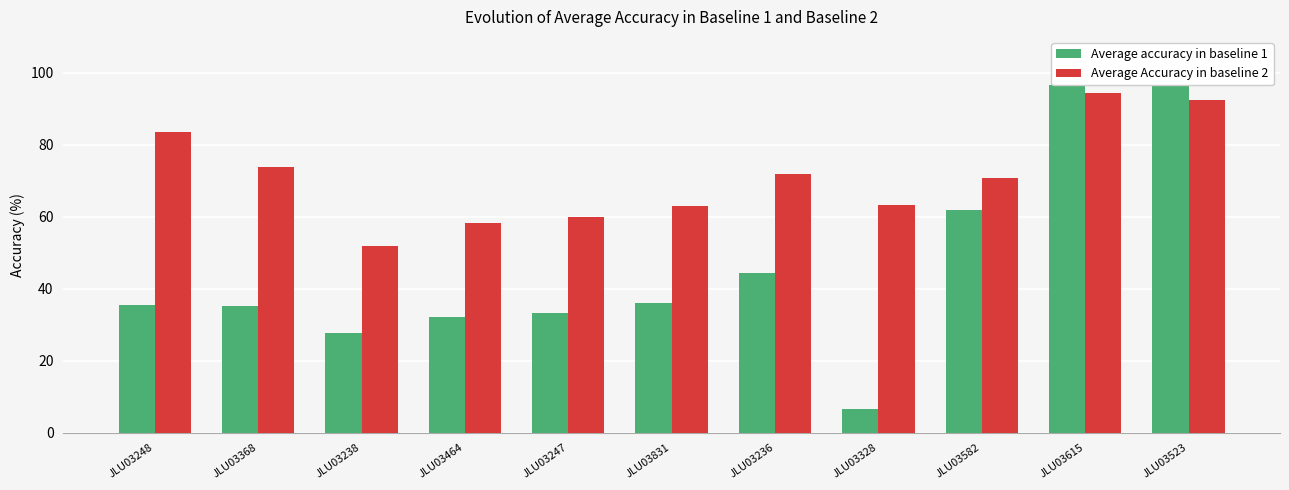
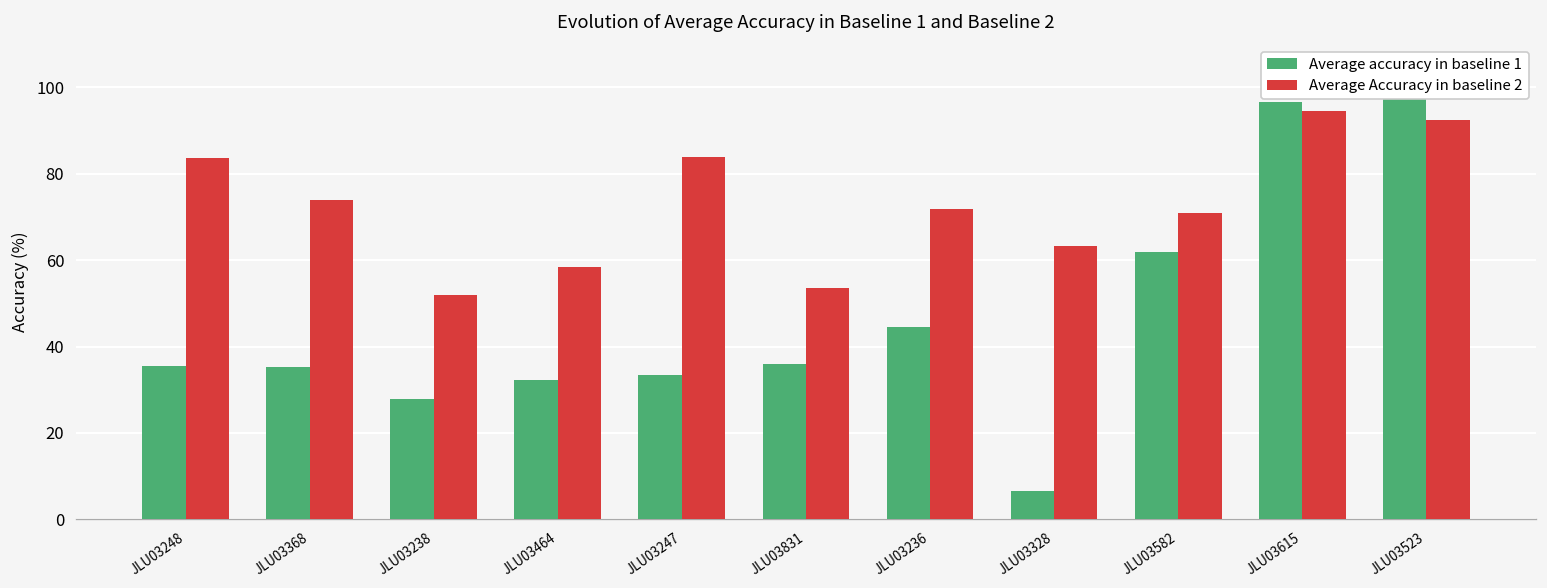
  {
    "Average accuracy in baseline 1": {
      "JLU03248": 36,
      "JLU03368": 35,
      "JLU03238": 28,
      "JLU03464": 32,
      "JLU03247": 33,
      "JLU03831": 36,
      "JLU03236": 44,
      "JLU03328": 7,
      "JLU03582": 62
    },
    "Average Accuracy in baseline 2": {
      "JLU03248": 84,
      "JLU03368": 74,
      "JLU03238": 52,
      "JLU03464": 58,
-     "JLU03247": 60,
-     "JLU03831": 63,
+     "JLU03247": 84,
+     "JLU03831": 54,
      "JLU03236": 72,
      "JLU03328": 63,
      "JLU03582": 71,
      "JLU03615": 94,
      "JLU03523": 93
    }
  }
